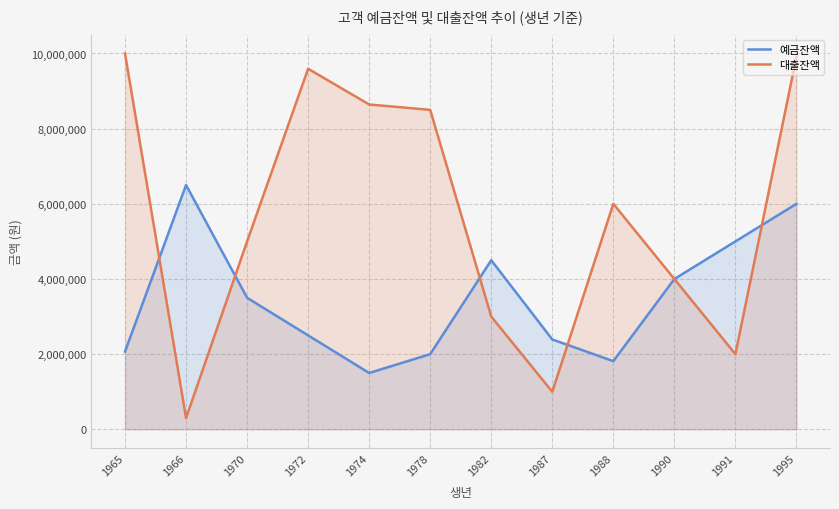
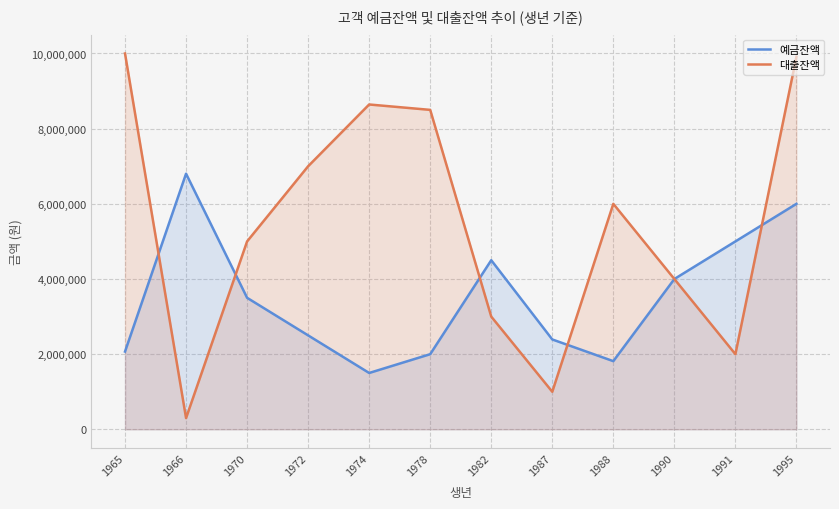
  {
    "예금잔액": {
      "1965": "2,100,000",
-     "1966": "6,500,000",
+     "1966": "6,800,000",
      "1970": "3,500,000",
      "1972": "2,500,000",
      "1974": "1,500,000",
      "1978": "2,000,000",
      "1982": "4,500,000",
      "1987": "2,400,000",
      "1988": "1,800,000",
      "1991": "5,000,000",
      "1995": "6,000,000"
    },
    "대출잔액": {
      "1965": "10,000,000",
      "1966": "300,000",
      "1970": "5,000,000",
-     "1972": "9,600,000",
+     "1972": "7,000,000",
      "1974": "8,600,000",
      "1978": "8,500,000",
      "1982": "3,000,000",
      "1987": "1,000,000",
      "1988": "6,000,000",
      "1991": "2,000,000"
    }
  }
